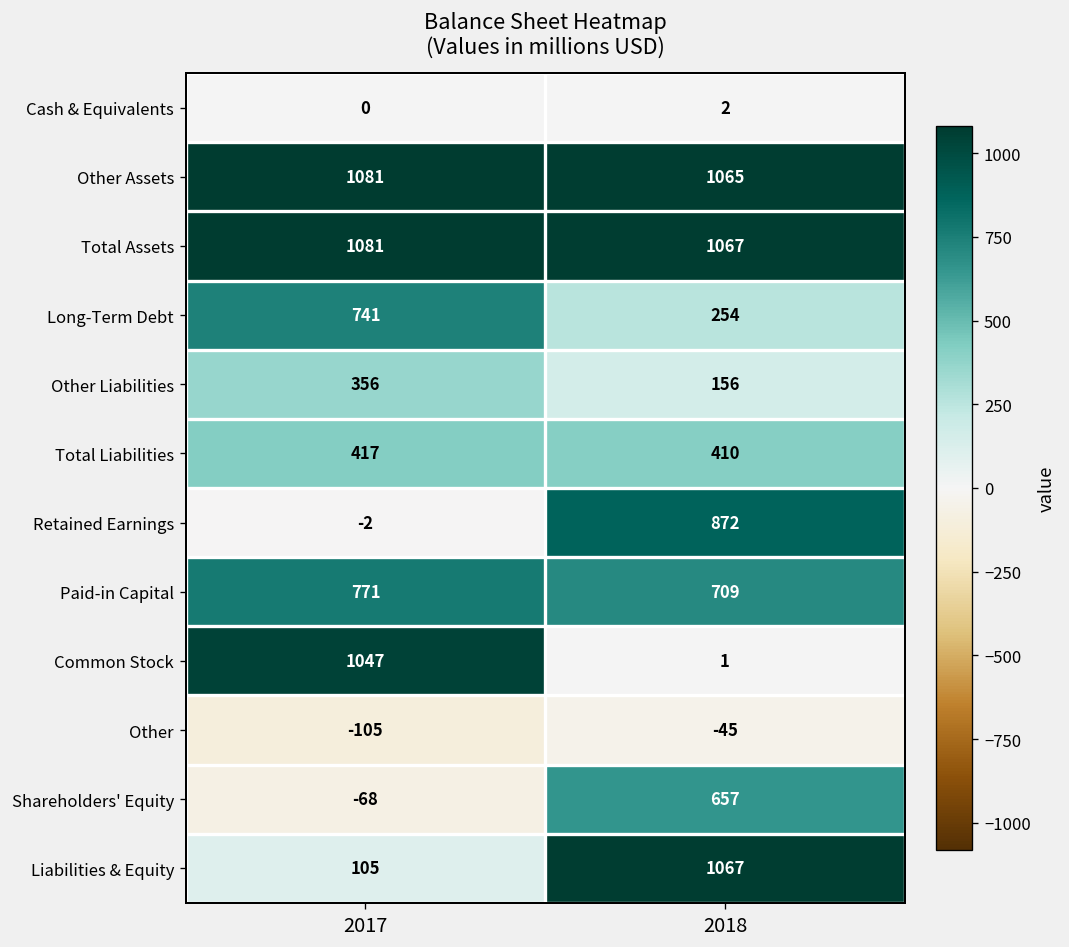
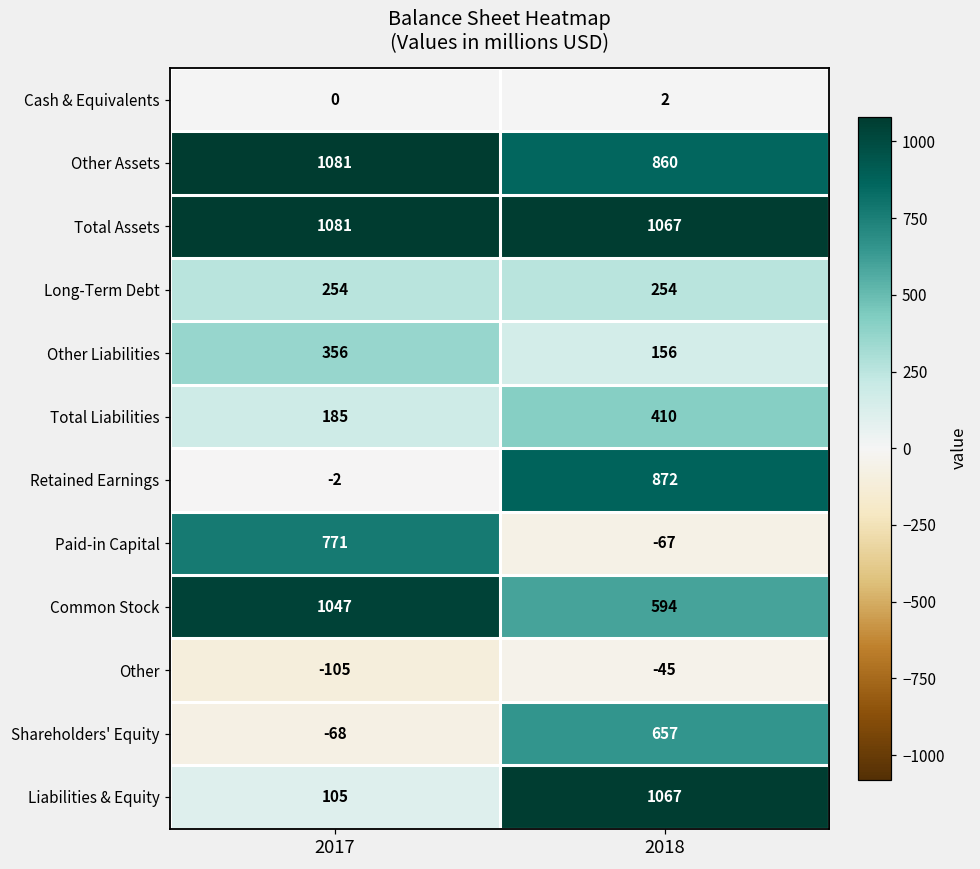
  {
    "Cash & Equivalents": {
      "2017": 0,
      "2018": 2
    },
    "Other Assets": {
      "2017": 1081,
-     "2018": 1065
+     "2018": 860
    },
    "Total Assets": {
      "2017": 1081,
      "2018": 1067
    },
    "Long-Term Debt": {
-     "2017": 741,
+     "2017": 254,
      "2018": 254
    },
    "Other Liabilities": {
      "2017": 356,
      "2018": 156
    },
    "Total Liabilities": {
-     "2017": 417,
+     "2017": 185,
      "2018": 410
    },
    "Retained Earnings": {
      "2017": -2,
      "2018": 872
    },
    "Paid-in Capital": {
      "2017": 771,
-     "2018": 709
+     "2018": -67
    },
    "Common Stock": {
      "2017": 1047,
-     "2018": 1
+     "2018": 594
    },
    "Other": {
      "2017": -105,
      "2018": -45
    },
    "Shareholders' Equity": {
      "2017": -68,
      "2018": 657
    },
    "Liabilities & Equity": {
      "2017": 105,
      "2018": 1067
    }
  }
